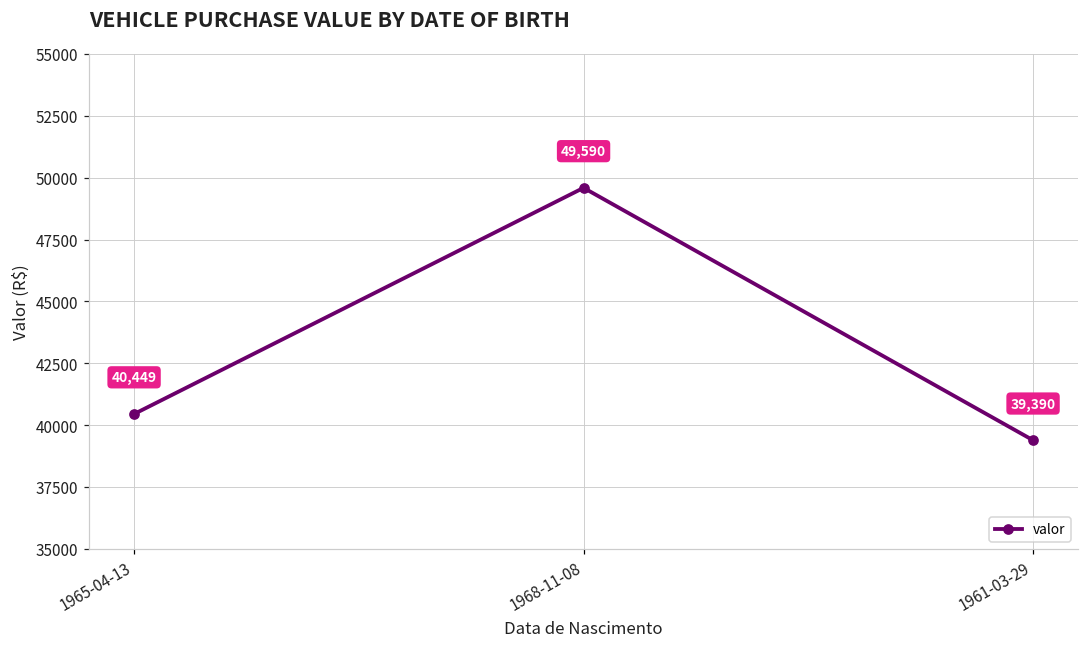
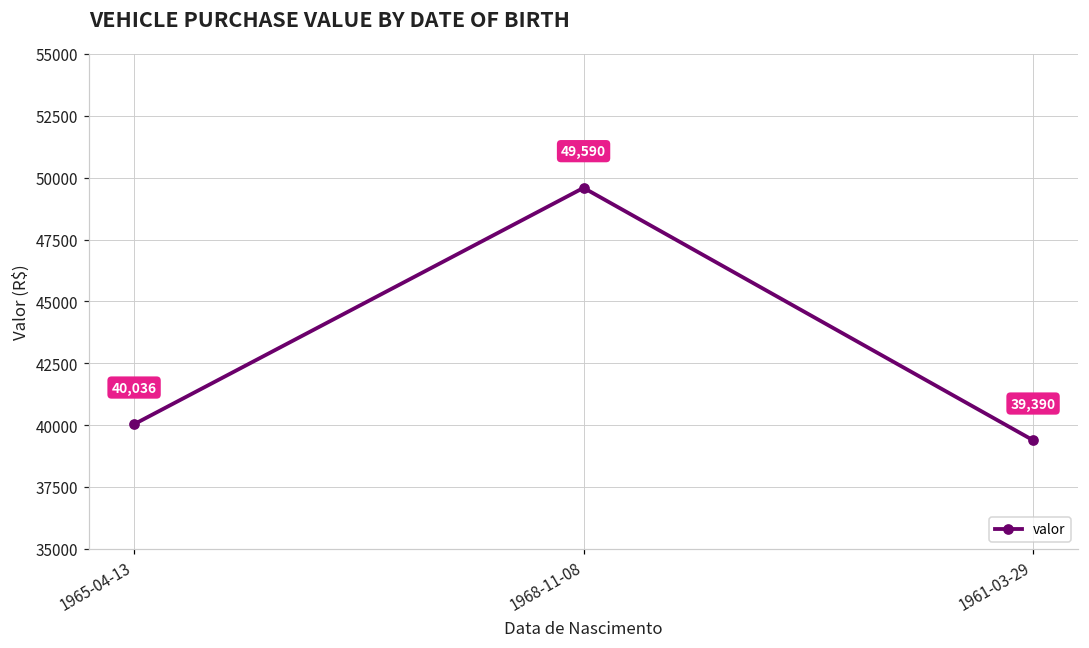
  {
-   "1965-04-13": "40,449"
+   "1965-04-13": "40,036"
  }
